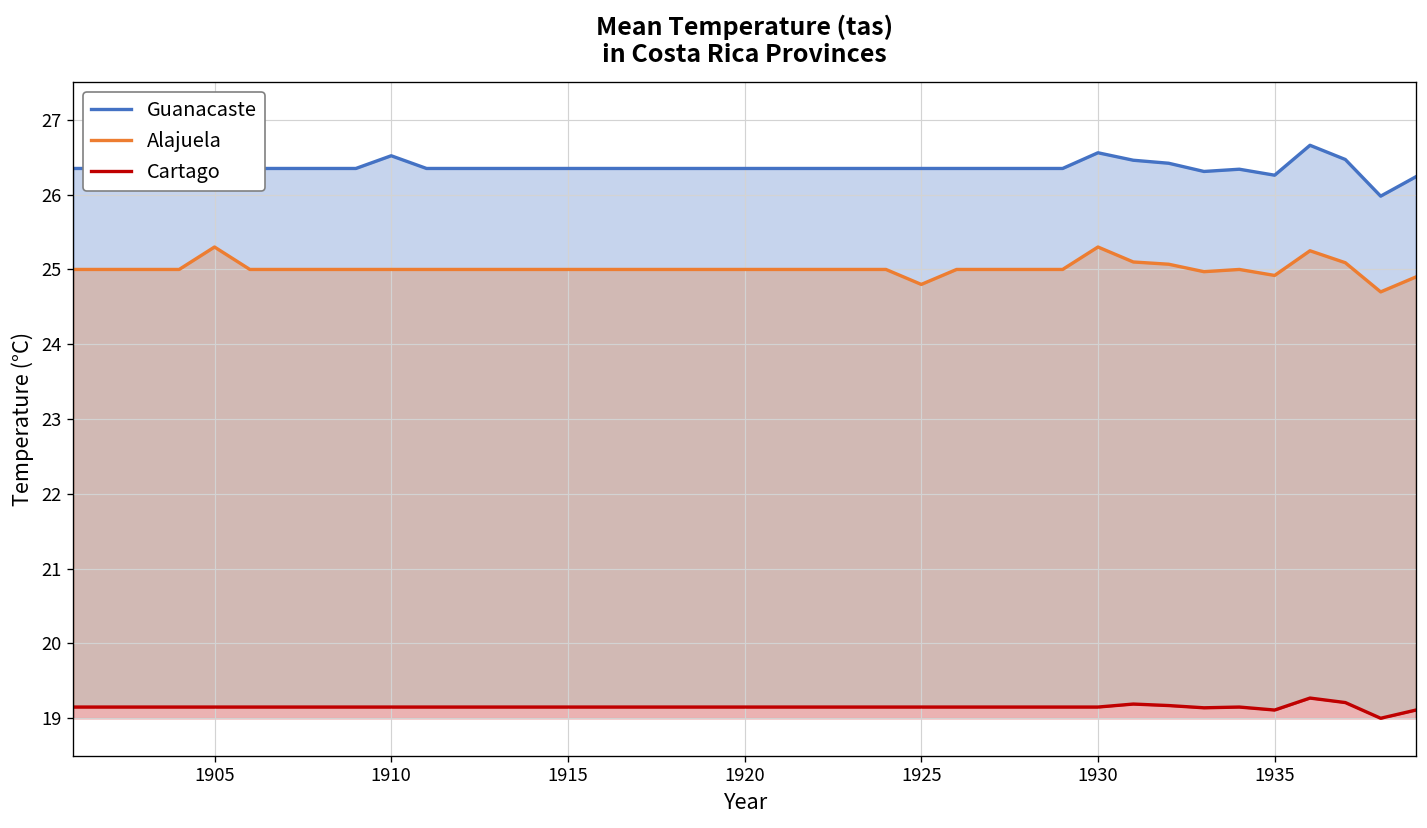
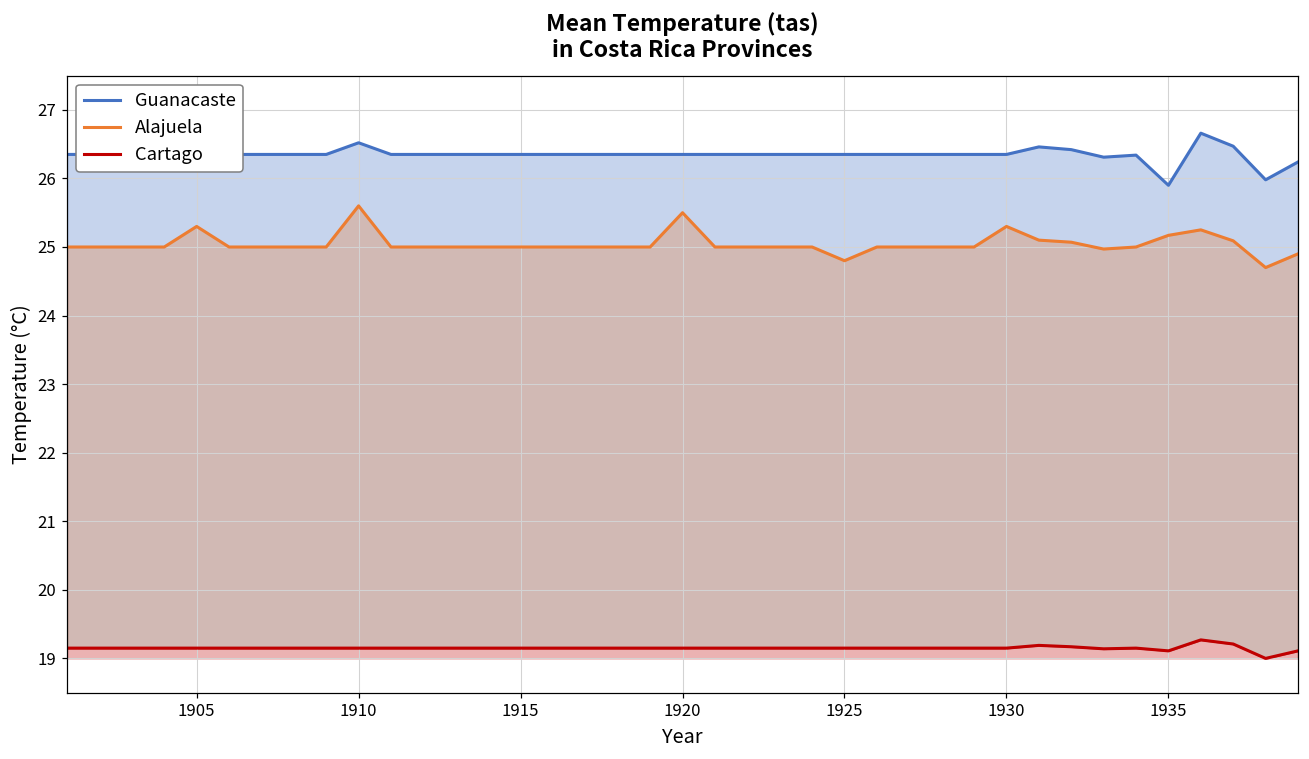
  {
    "Guanacaste": {
      "1910": 26.5,
      "1915": 26.4,
      "1920": 26.4,
      "1925": 26.4,
-     "1930": 26.6,
-     "1935": 26.3
+     "1930": 26.4,
+     "1935": 25.9
    },
    "Alajuela": {
      "1905": 25.3,
-     "1910": 25.0,
+     "1910": 25.6,
      "1915": 25.0,
-     "1920": 25.0,
+     "1920": 25.5,
      "1925": 24.8,
      "1930": 25.3,
-     "1935": 24.9
+     "1935": 25.2
    }
  }
